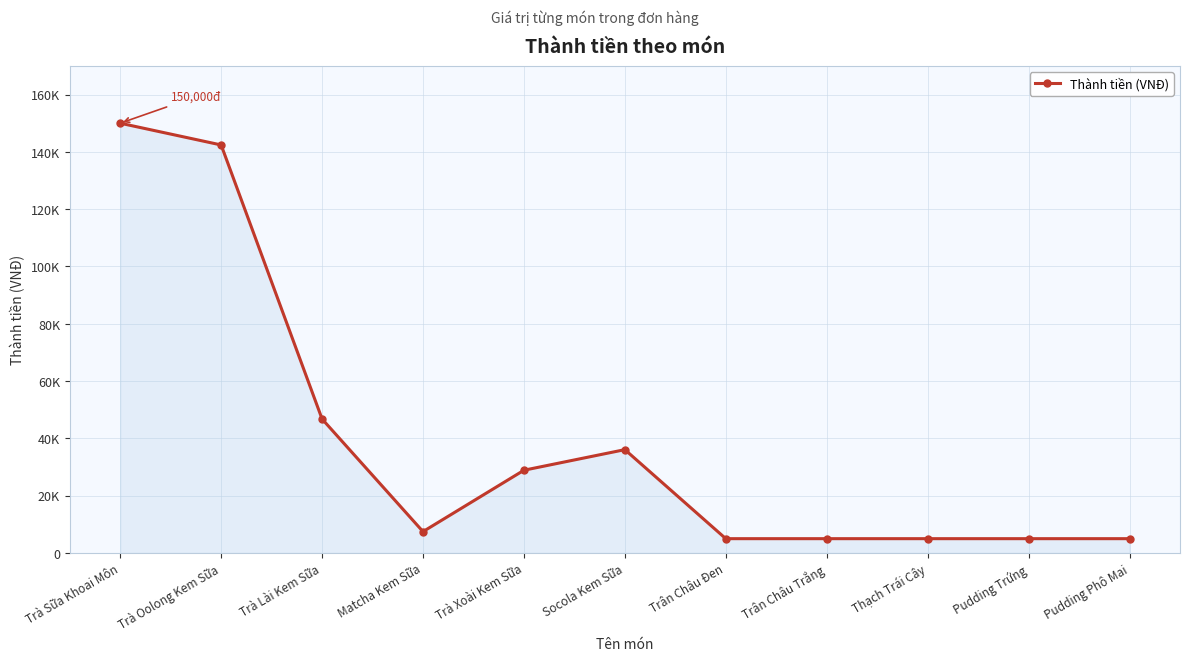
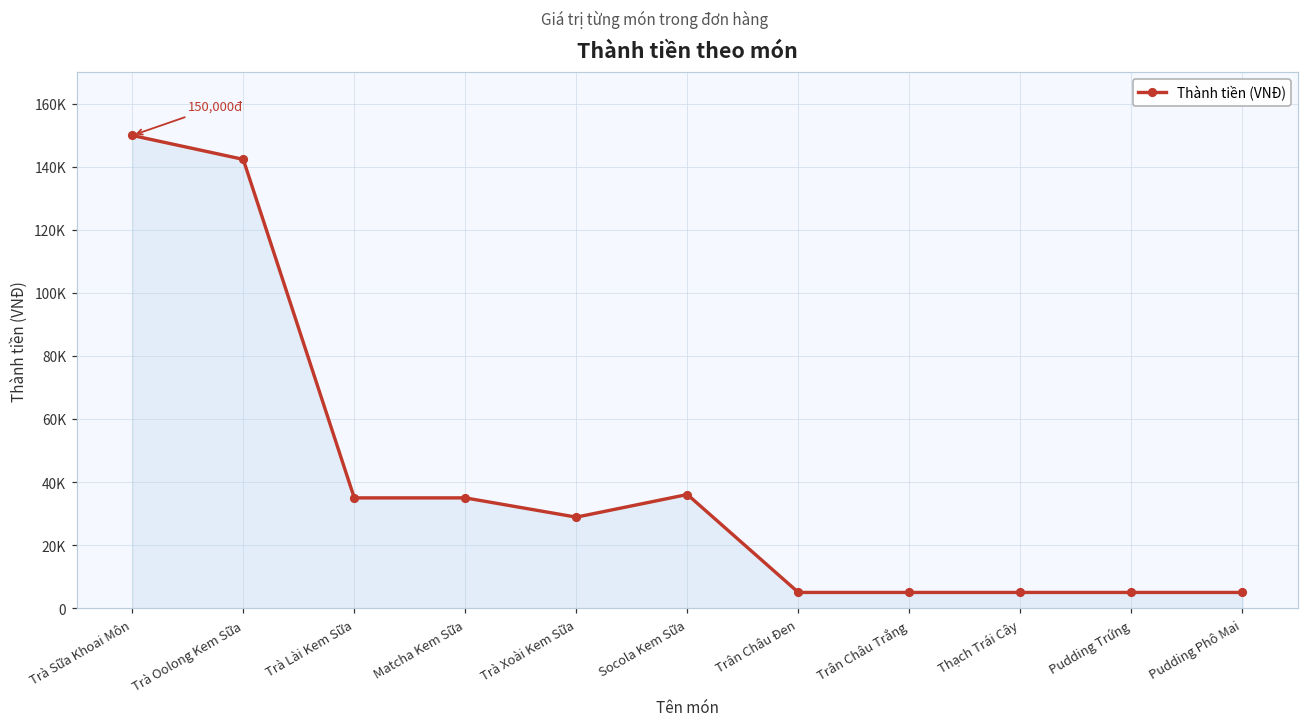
  {
    "Trà Oolong Kem Sữa": 142000,
-   "Trà Lài Kem Sữa": 47000,
-   "Matcha Kem Sữa": 7000,
+   "Trà Lài Kem Sữa": 35000,
+   "Matcha Kem Sữa": 35000,
    "Trà Xoài Kem Sữa": 29000,
    "Socola Kem Sữa": 36000,
    "Trân Châu Đen": 5000,
    "Trân Châu Trắng": 5000,
    "Thạch Trái Cây": 5000,
    "Pudding Trứng": 5000,
    "Pudding Phô Mai": 5000
  }
